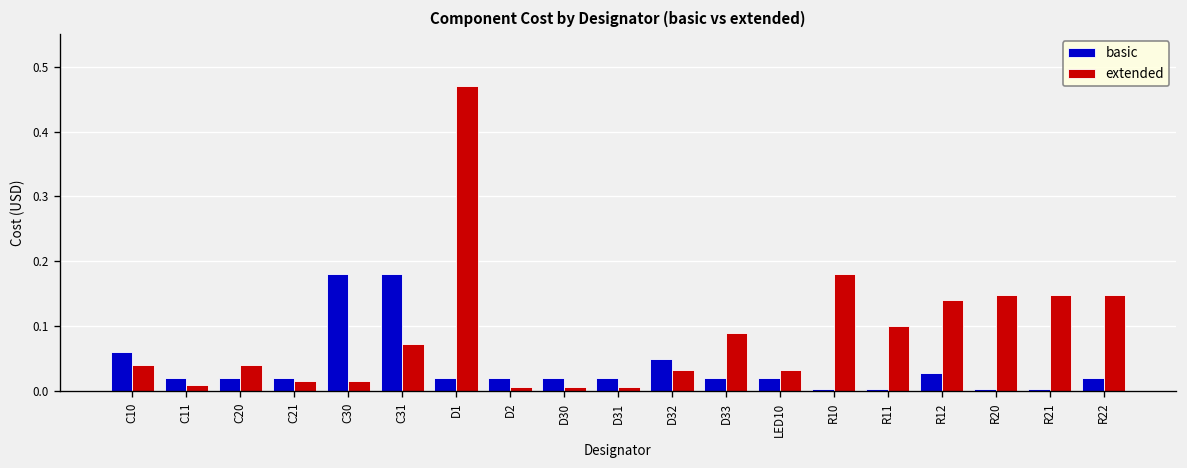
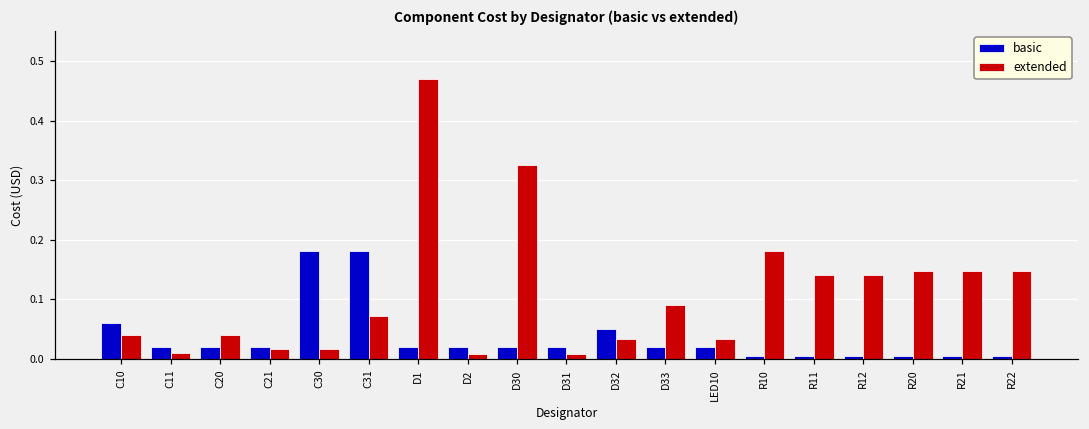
  {
    "basic": {
      "C10": 0.06,
      "C11": 0.02,
      "C20": 0.02,
      "C21": 0.02,
      "C30": 0.18,
      "C31": 0.18,
      "D1": 0.02,
      "D2": 0.02,
      "D30": 0.02,
      "D31": 0.02,
      "D32": 0.05,
      "D33": 0.02,
      "LED10": 0.02,
-     "R12": 0.03,
-     "R22": 0.02
+     "R12": 0.00,
+     "R22": 0.00
    },
    "extended": {
      "C10": 0.04,
      "C11": 0.01,
      "C20": 0.04,
      "C21": 0.02,
      "C30": 0.02,
      "C31": 0.07,
      "D1": 0.47,
      "D2": 0.01,
-     "D30": 0.01,
+     "D30": 0.33,
      "D31": 0.01,
      "D32": 0.03,
      "D33": 0.09,
      "LED10": 0.03,
      "R10": 0.18,
-     "R11": 0.10,
+     "R11": 0.14,
      "R12": 0.14,
      "R20": 0.15,
      "R21": 0.15,
      "R22": 0.15
    }
  }
